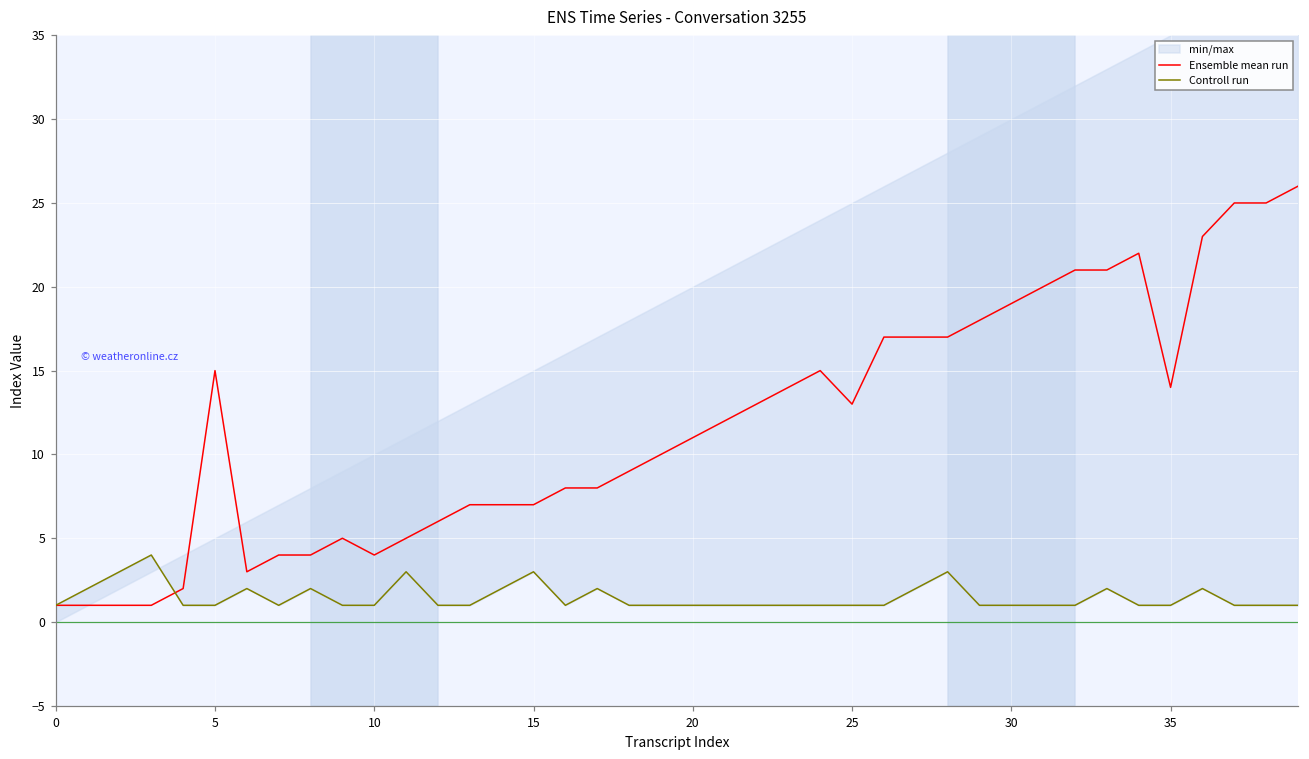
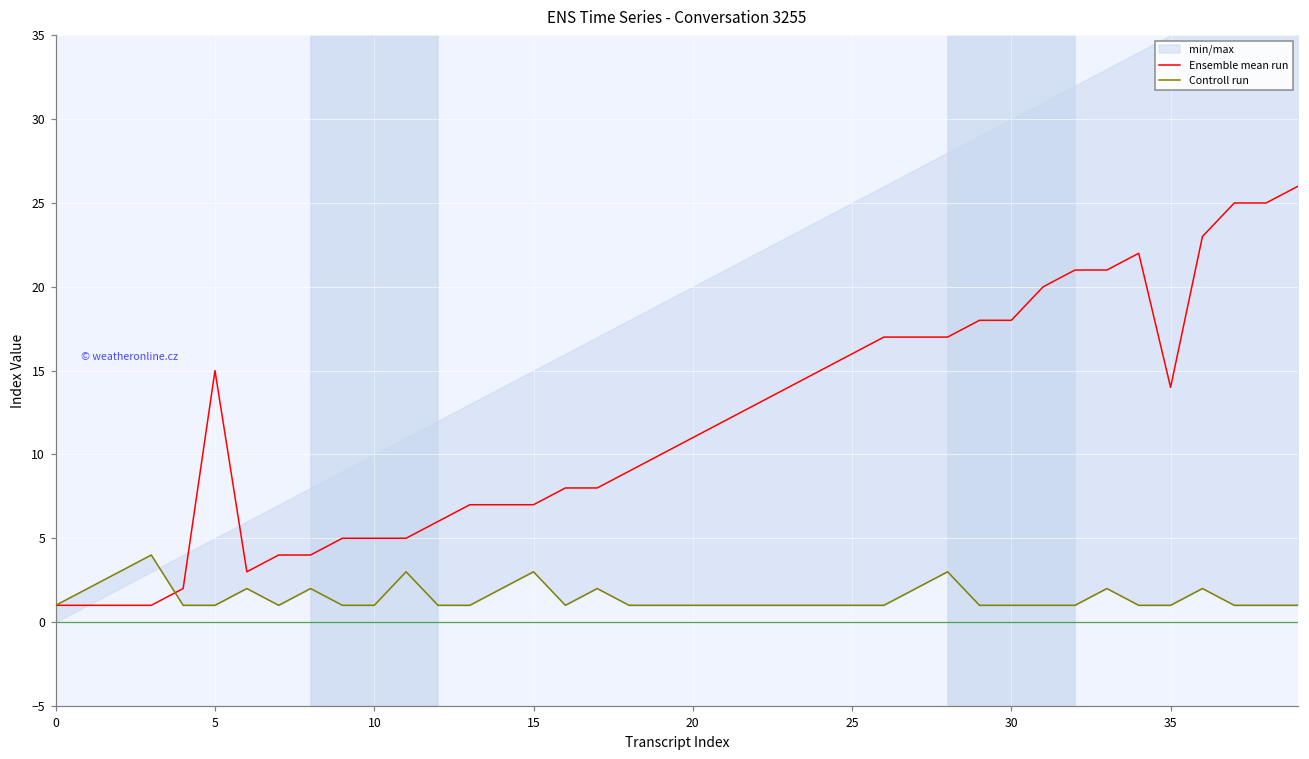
  {
    "Ensemble mean run": {
      "5": 15,
-     "10": 4,
+     "10": 5,
      "15": 7,
      "20": 11,
-     "25": 13,
-     "30": 19,
+     "25": 16,
+     "30": 18,
      "35": 14
    },
    "Controll run": {
      "5": 1,
      "10": 1,
      "15": 3,
      "20": 1,
      "25": 1,
      "30": 1,
      "35": 1
    }
  }
